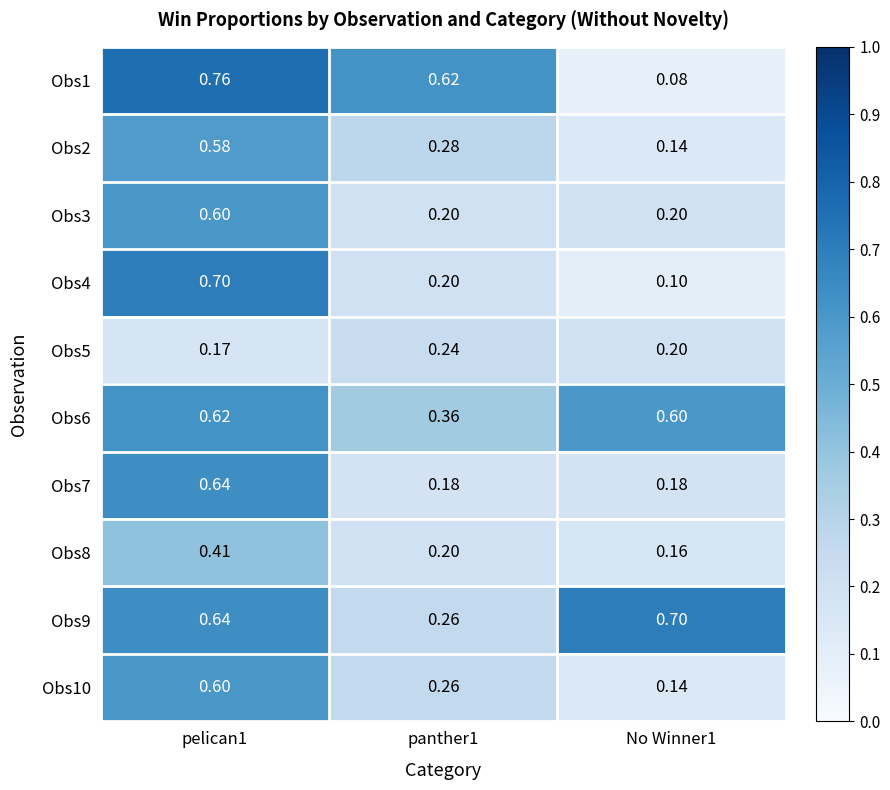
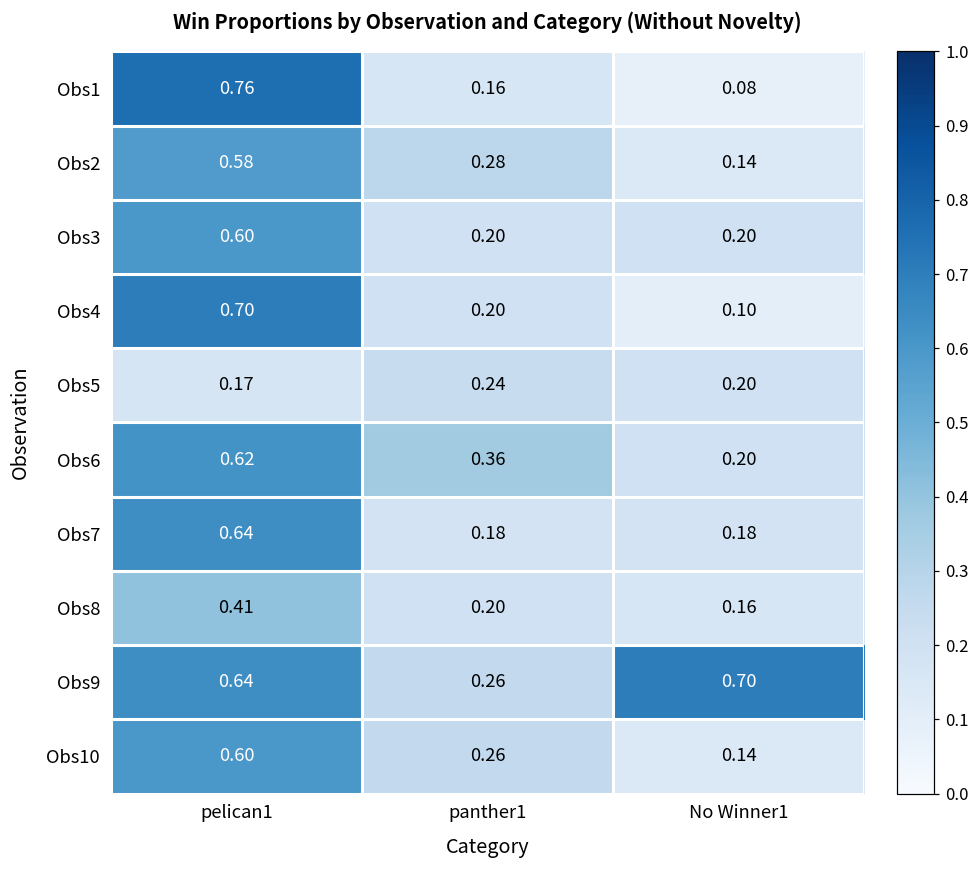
  {
    "Obs1": {
      "pelican1": 0.76,
-     "panther1": 0.62,
+     "panther1": 0.16,
      "No Winner1": 0.08
    },
    "Obs2": {
      "pelican1": 0.58,
      "panther1": 0.28,
      "No Winner1": 0.14
    },
    "Obs3": {
      "pelican1": 0.60,
      "panther1": 0.20,
      "No Winner1": 0.20
    },
    "Obs4": {
      "pelican1": 0.70,
      "panther1": 0.20,
      "No Winner1": 0.10
    },
    "Obs5": {
      "pelican1": 0.17,
      "panther1": 0.24,
      "No Winner1": 0.20
    },
    "Obs6": {
      "pelican1": 0.62,
      "panther1": 0.36,
-     "No Winner1": 0.60
+     "No Winner1": 0.20
    },
    "Obs7": {
      "pelican1": 0.64,
      "panther1": 0.18,
      "No Winner1": 0.18
    },
    "Obs8": {
      "pelican1": 0.41,
      "panther1": 0.20,
      "No Winner1": 0.16
    },
    "Obs9": {
      "pelican1": 0.64,
      "panther1": 0.26,
      "No Winner1": 0.70
    },
    "Obs10": {
      "pelican1": 0.60,
      "panther1": 0.26,
      "No Winner1": 0.14
    }
  }
